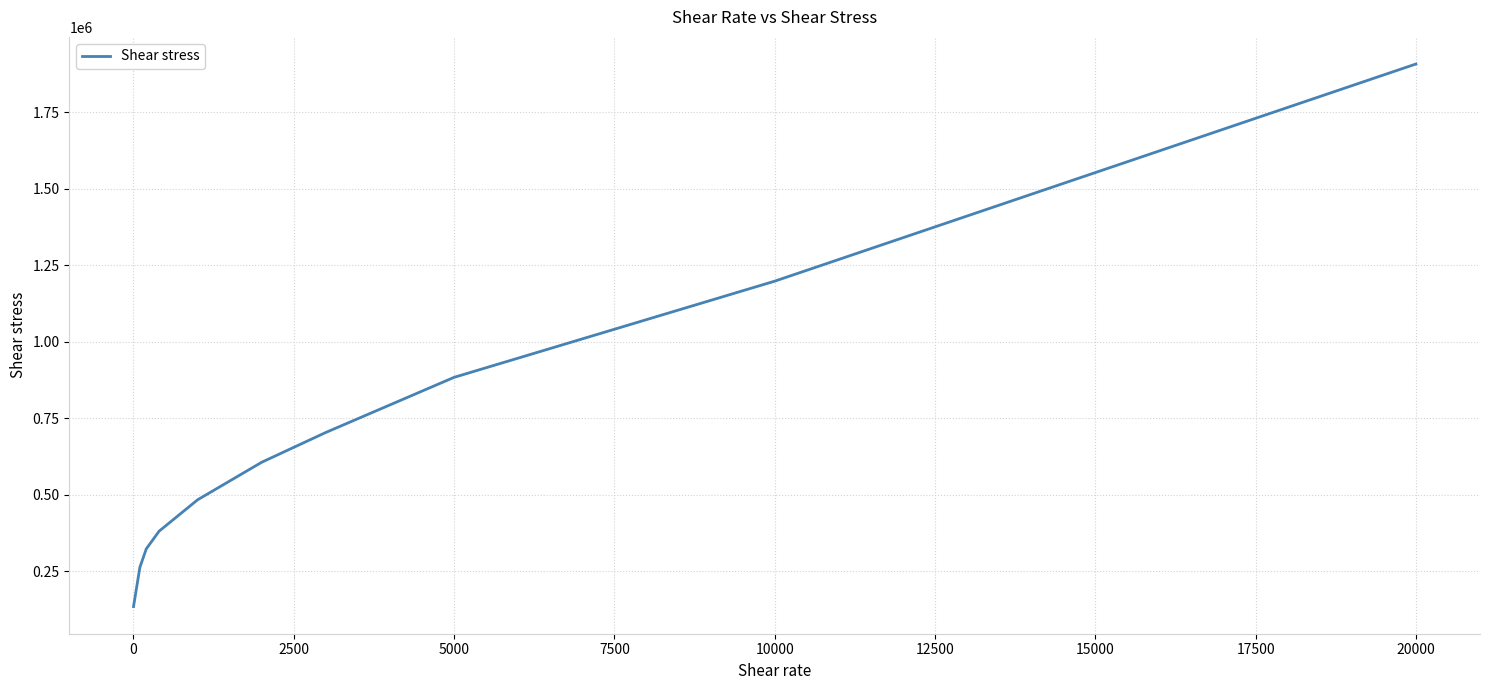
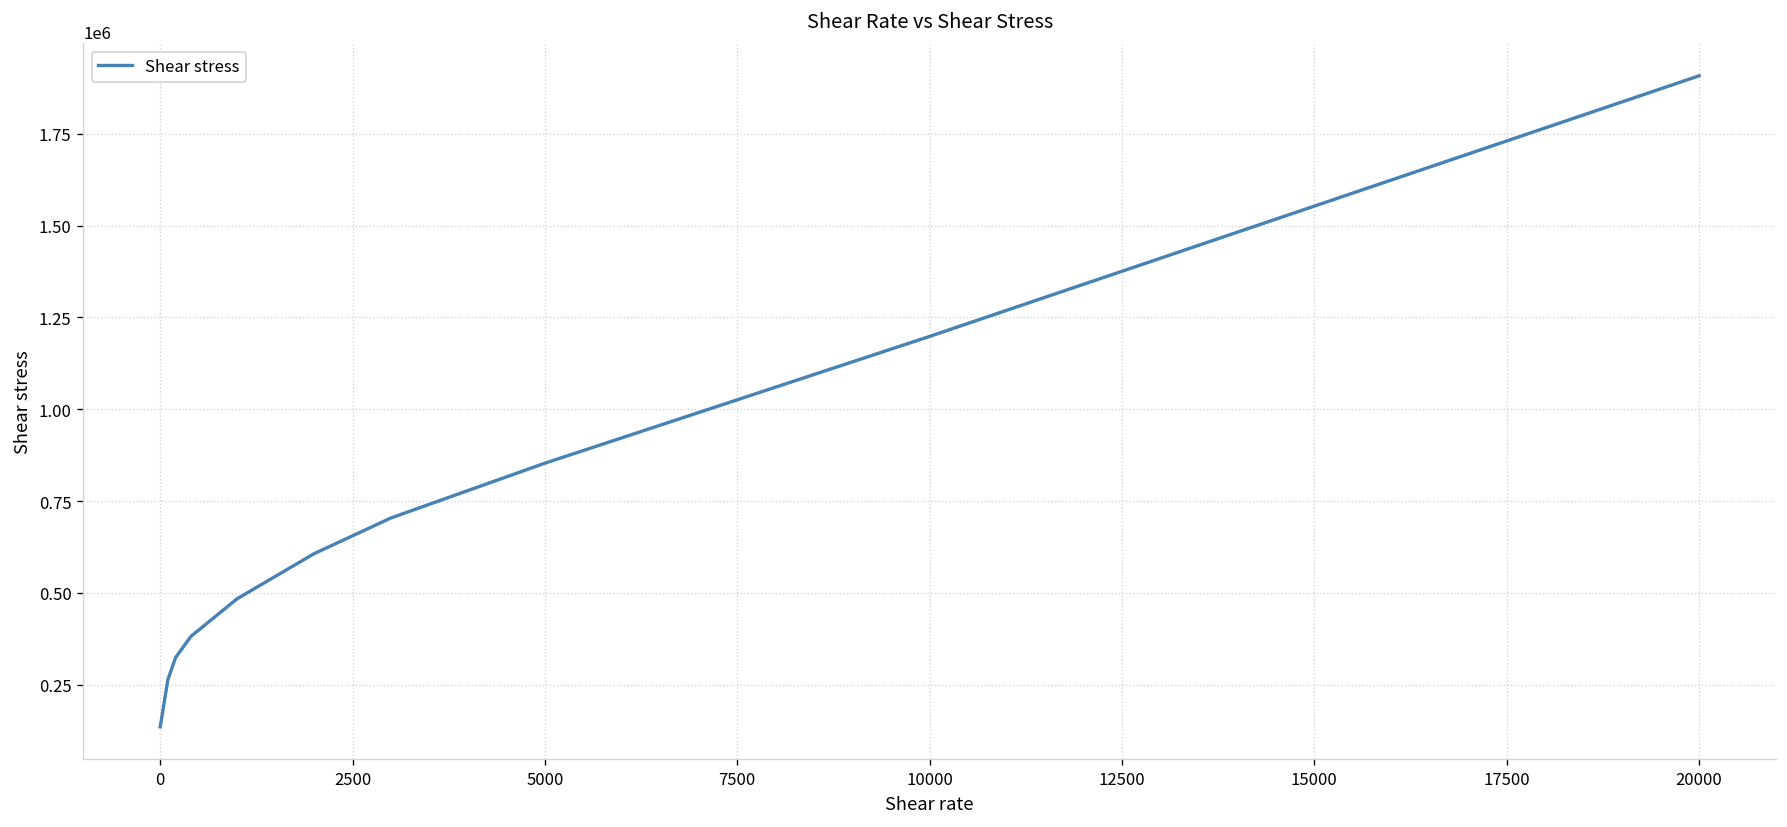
  {
    "0": 140000,
-   "5000": 880000,
+   "5000": 850000,
    "10000": 1200000,
    "20000": 1910000
  }
